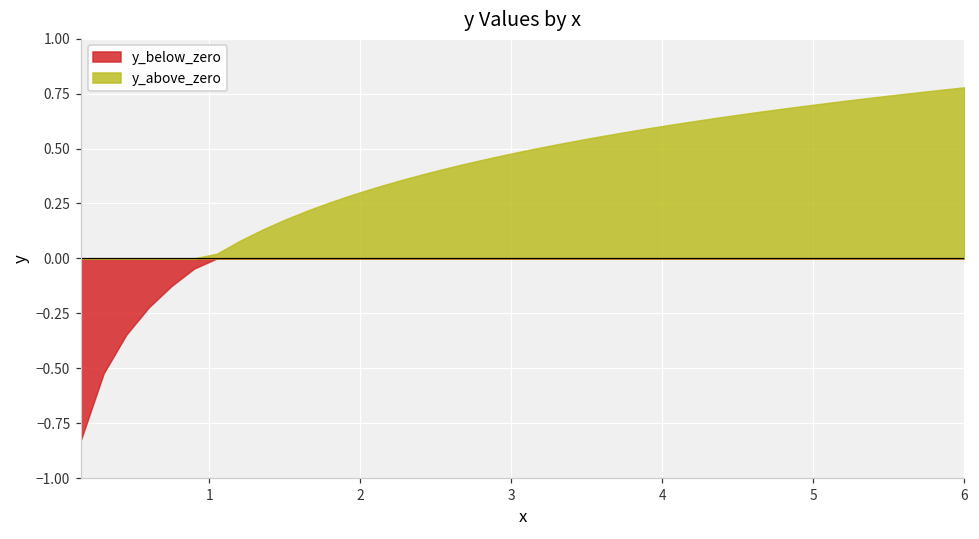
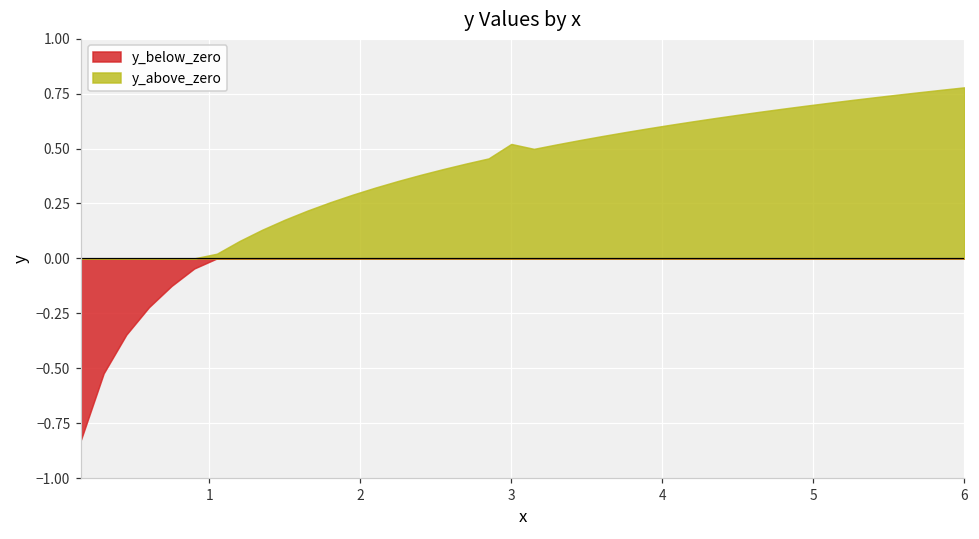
  {
    "y_above_zero": {
-     "3": 0.48,
+     "3": 0.52,
      "6": 0.78
    }
  }
